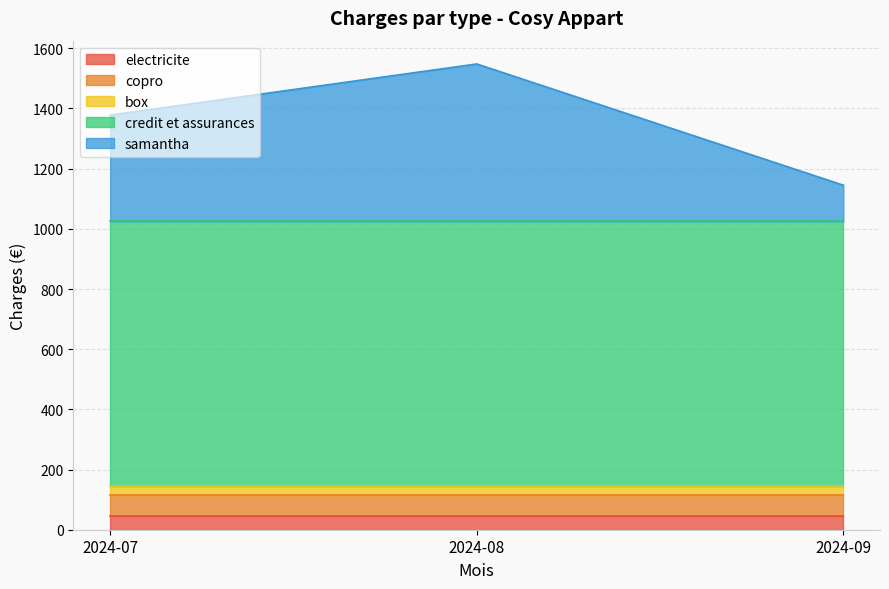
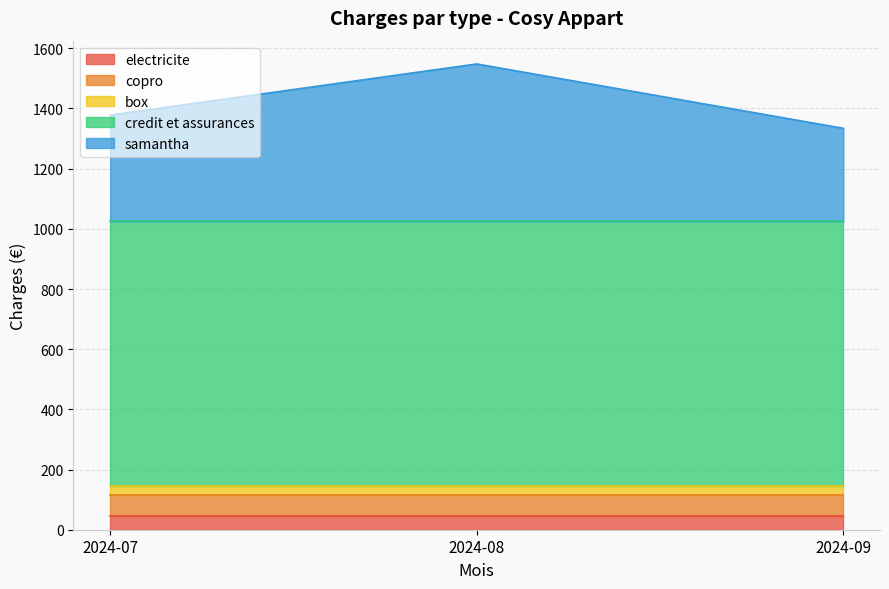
  {
    "box": {
      "2024-07": 30,
      "2024-08": 30,
      "2024-09": 30
    },
    "credit et assurances": {
      "2024-07": 880,
      "2024-08": 880,
      "2024-09": 880
    },
    "samantha": {
      "2024-08": 520,
-     "2024-09": 120
+     "2024-09": 310
    }
  }
